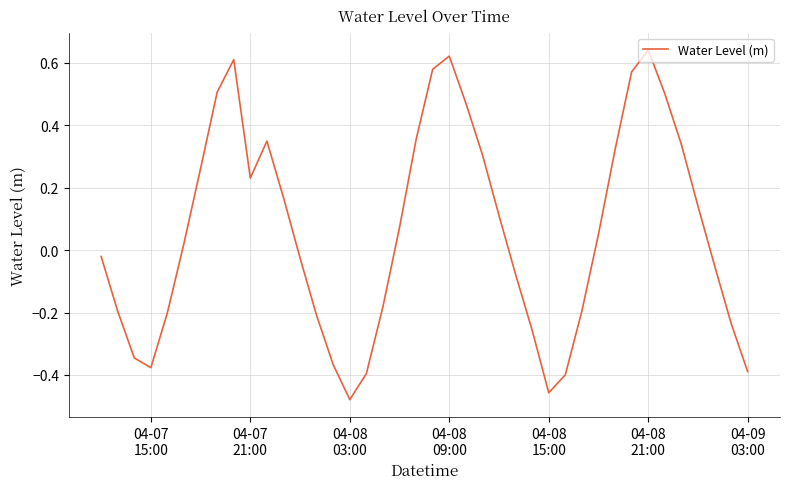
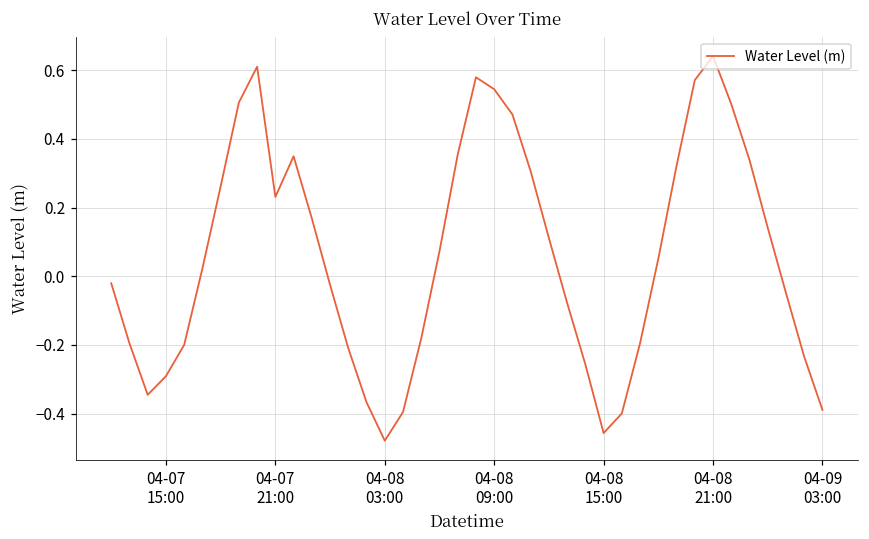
  {
-   "04-07 15:00": -0.38,
+   "04-07 15:00": -0.29,
    "04-07 21:00": 0.23,
    "04-08 03:00": -0.48,
-   "04-08 09:00": 0.62,
+   "04-08 09:00": 0.54,
    "04-08 15:00": -0.46,
    "04-09 03:00": -0.39
  }
